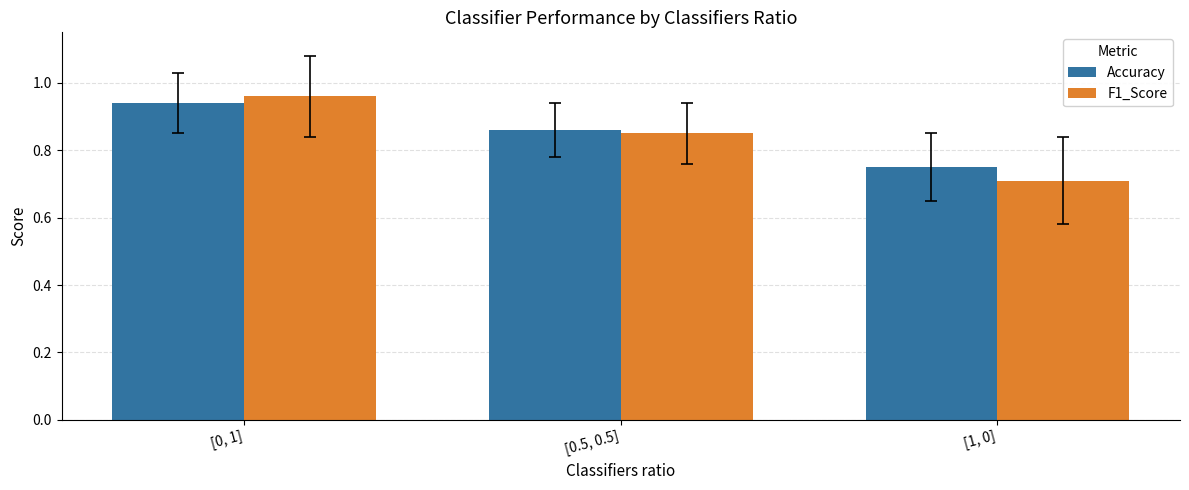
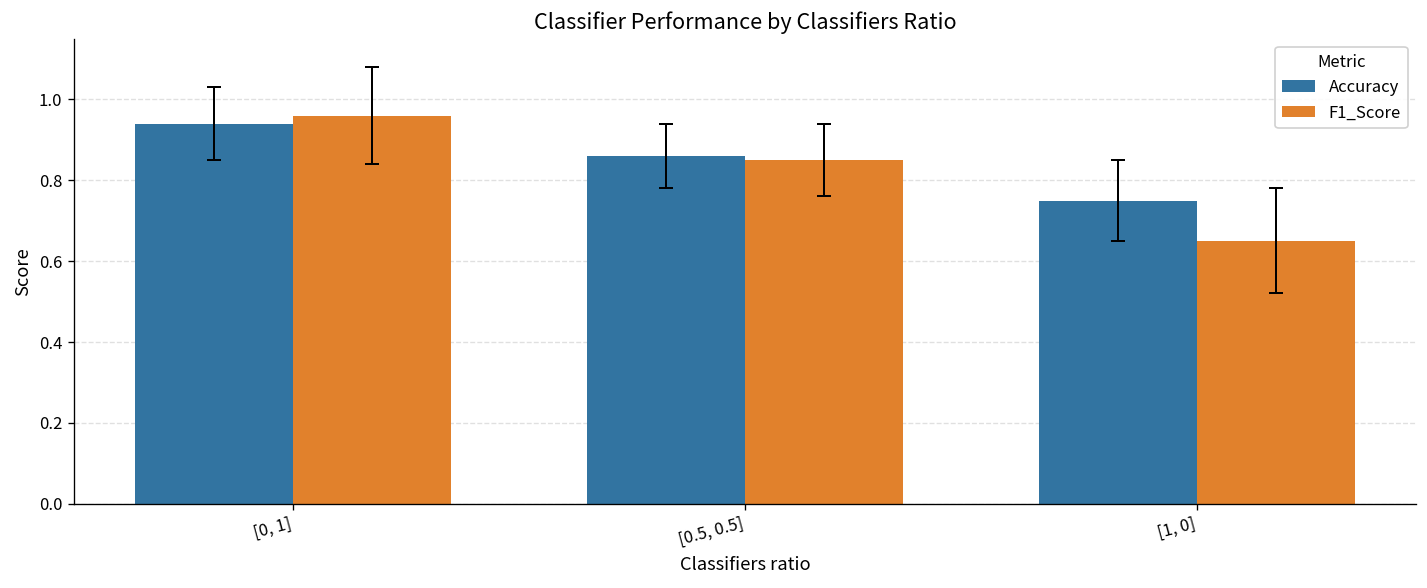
  {
    "F1_Score": {
      "[0, 1]": 0.96,
      "[0.5, 0.5]": 0.85,
-     "[1, 0]": 0.71
+     "[1, 0]": 0.65
    }
  }
